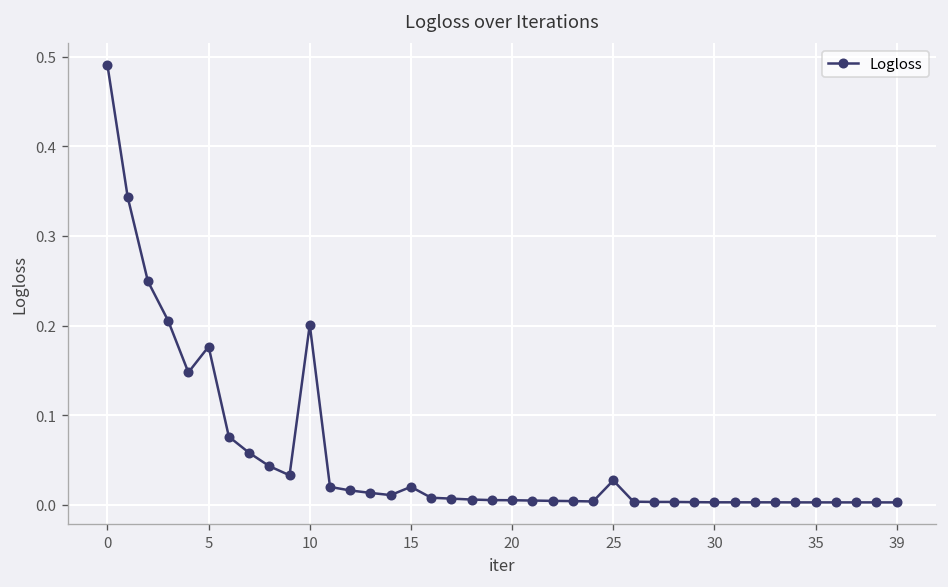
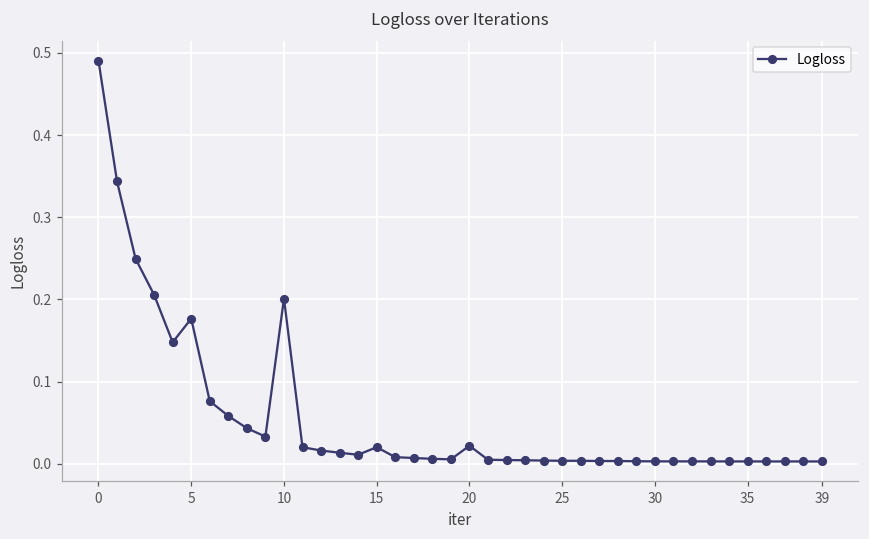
  {
    "0": 0.49,
    "5": 0.18,
    "10": 0.20,
    "15": 0.02,
-   "20": 0.01,
-   "25": 0.03,
+   "20": 0.02,
+   "25": 0.00,
    "30": 0.00,
    "35": 0.00,
    "39": 0.00
  }
